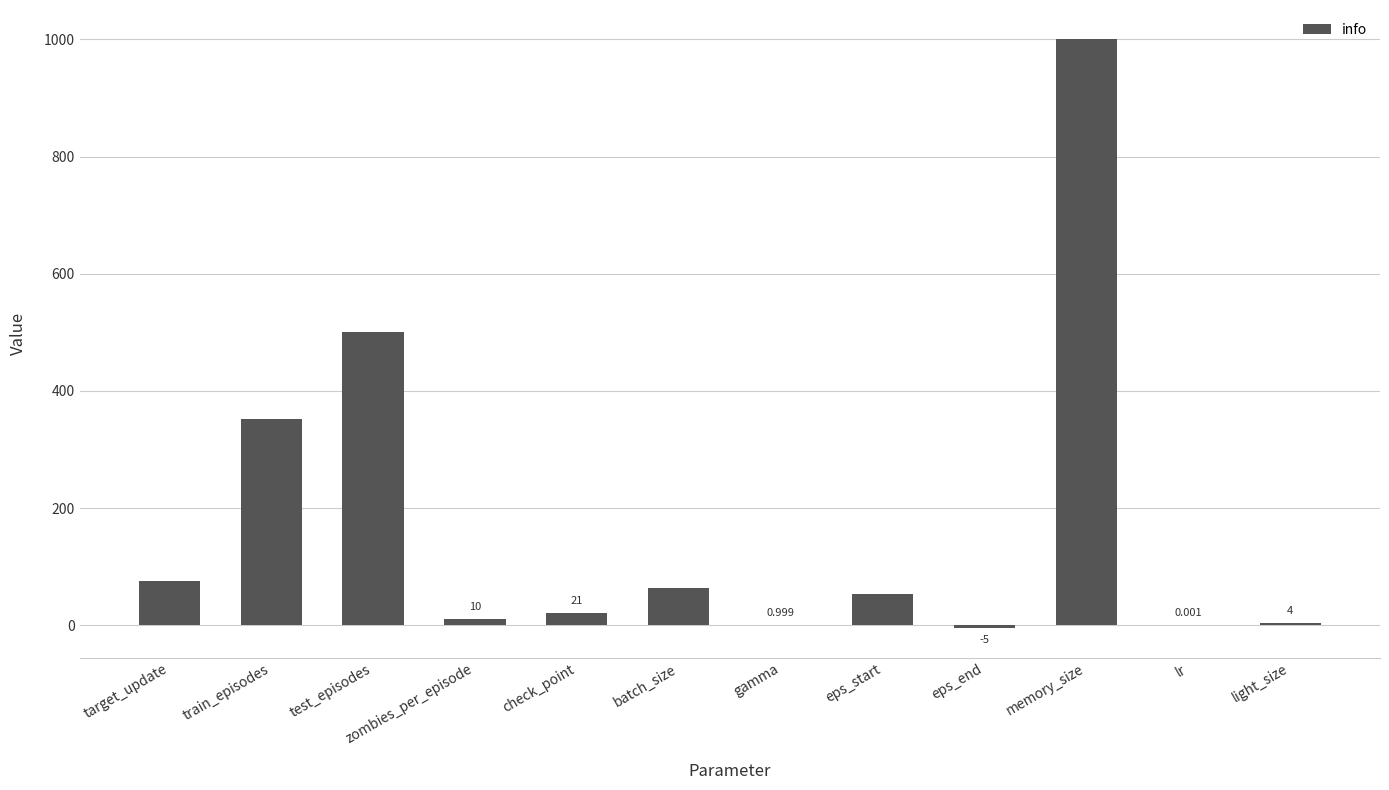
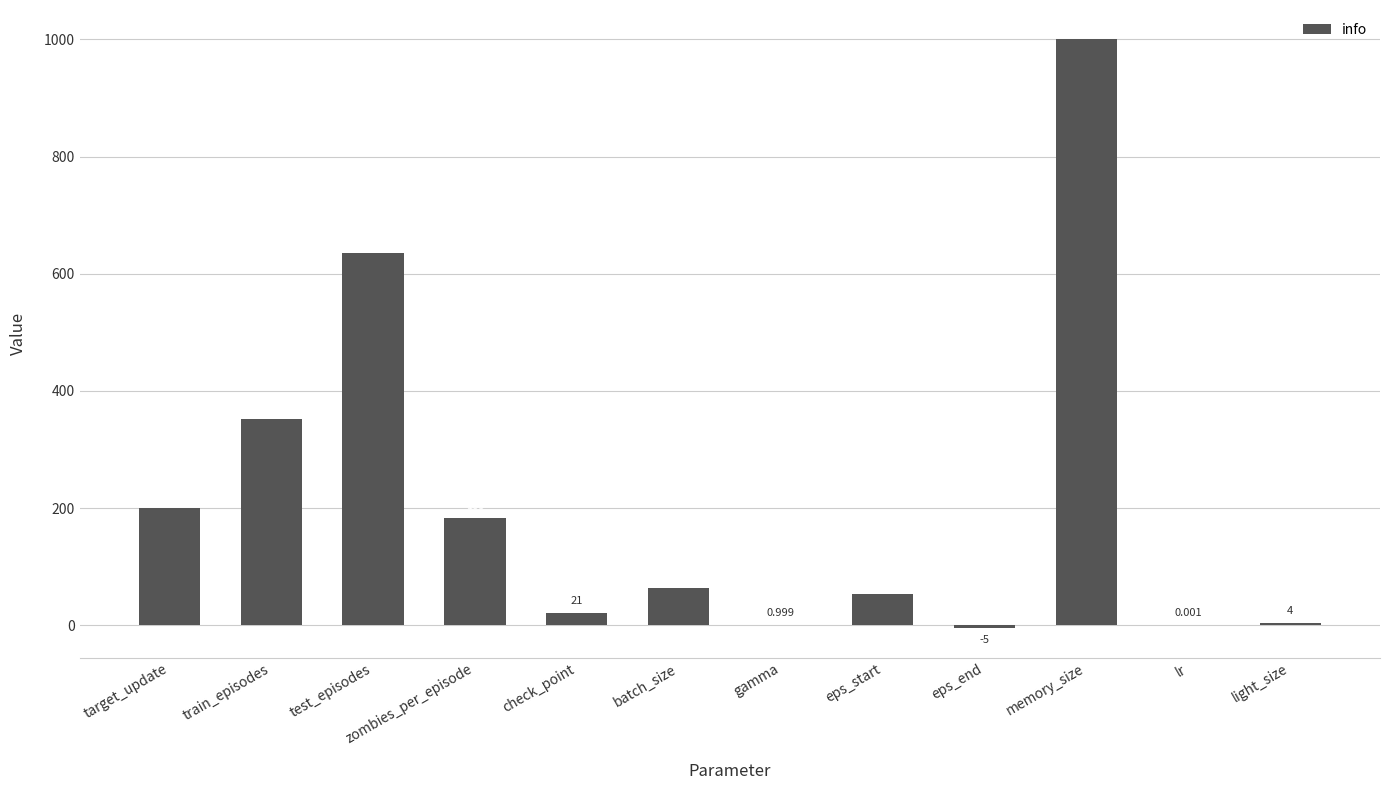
  {
-   "target_update": 80,
+   "target_update": 200,
    "train_episodes": 350,
-   "test_episodes": 500,
-   "zombies_per_episode": 10,
+   "test_episodes": 640,
+   "zombies_per_episode": 180,
    "batch_size": 60,
    "eps_start": 50,
    "memory_size": 1000
  }
